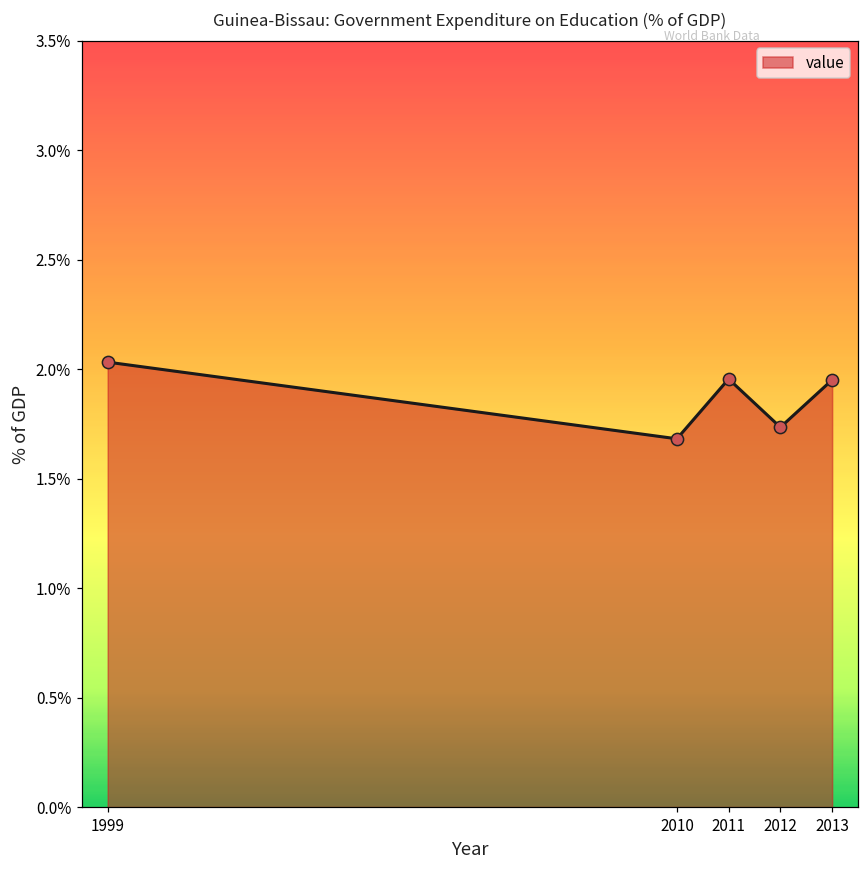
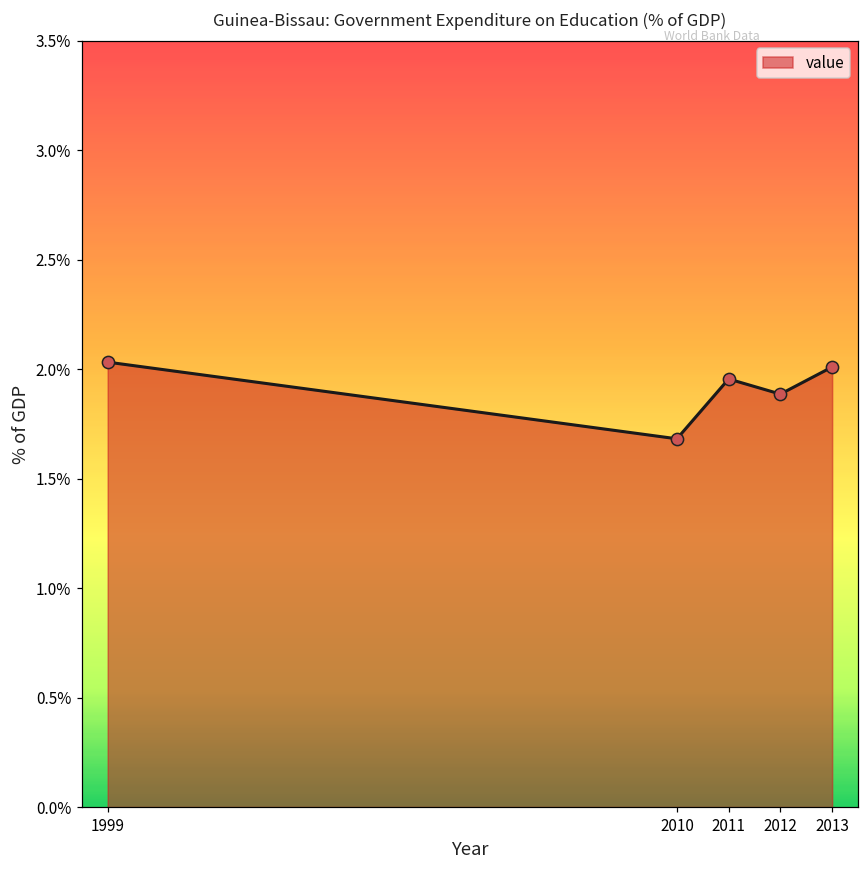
  {
    "1999": "2.03%",
    "2010": "1.68%",
    "2011": "1.96%",
-   "2012": "1.73%",
-   "2013": "1.95%"
+   "2012": "1.89%",
+   "2013": "2.01%"
  }
